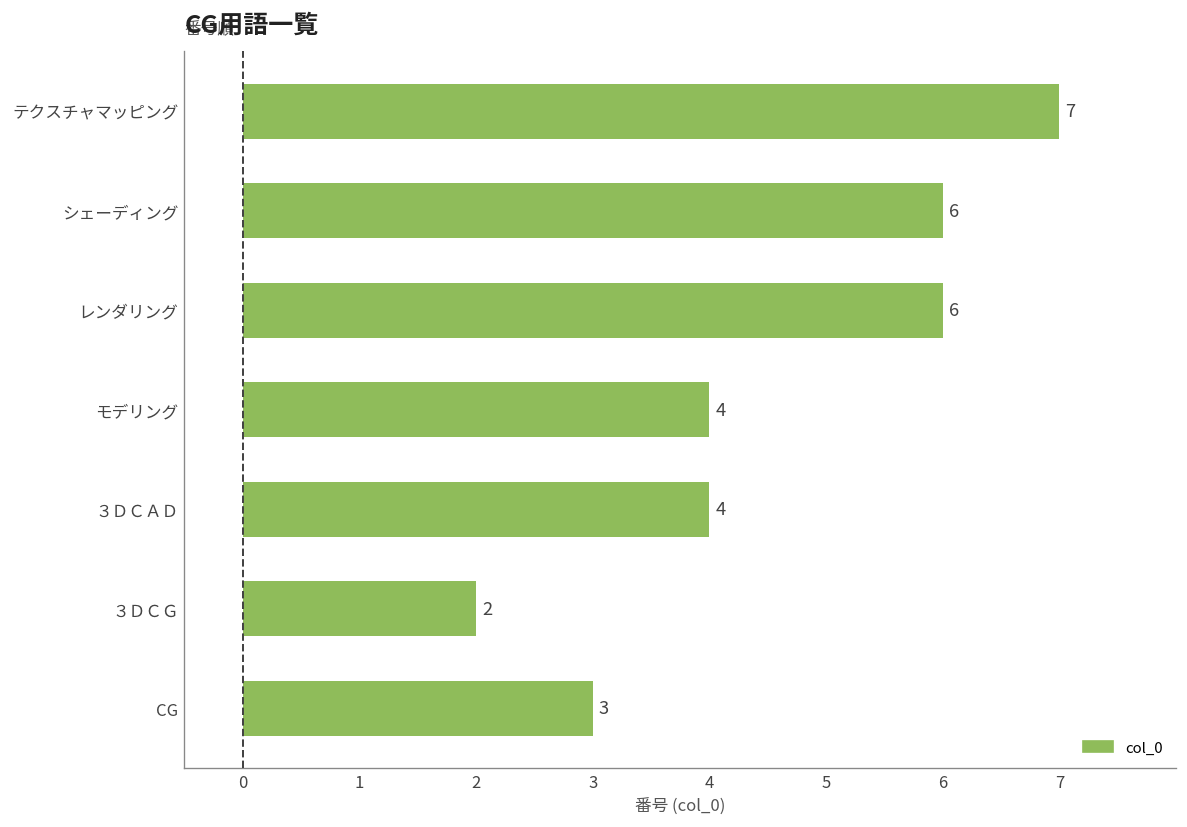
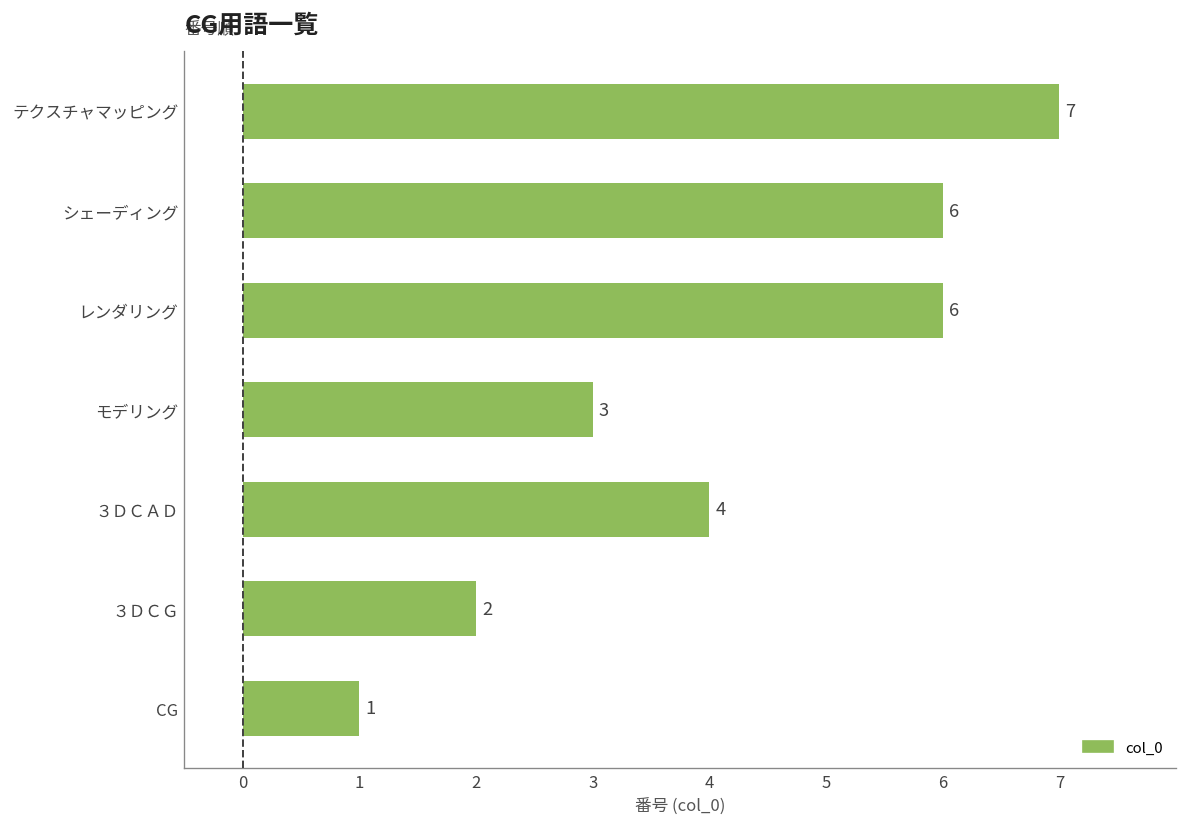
  {
    "テクスチャマッピング": 7,
    "シェーディング": 6,
    "レンダリング": 6,
-   "モデリング": 4,
+   "モデリング": 3,
    "３ＤＣＡＤ": 4,
    "３ＤＣＧ": 2,
-   "CG": 3
+   "CG": 1
  }
